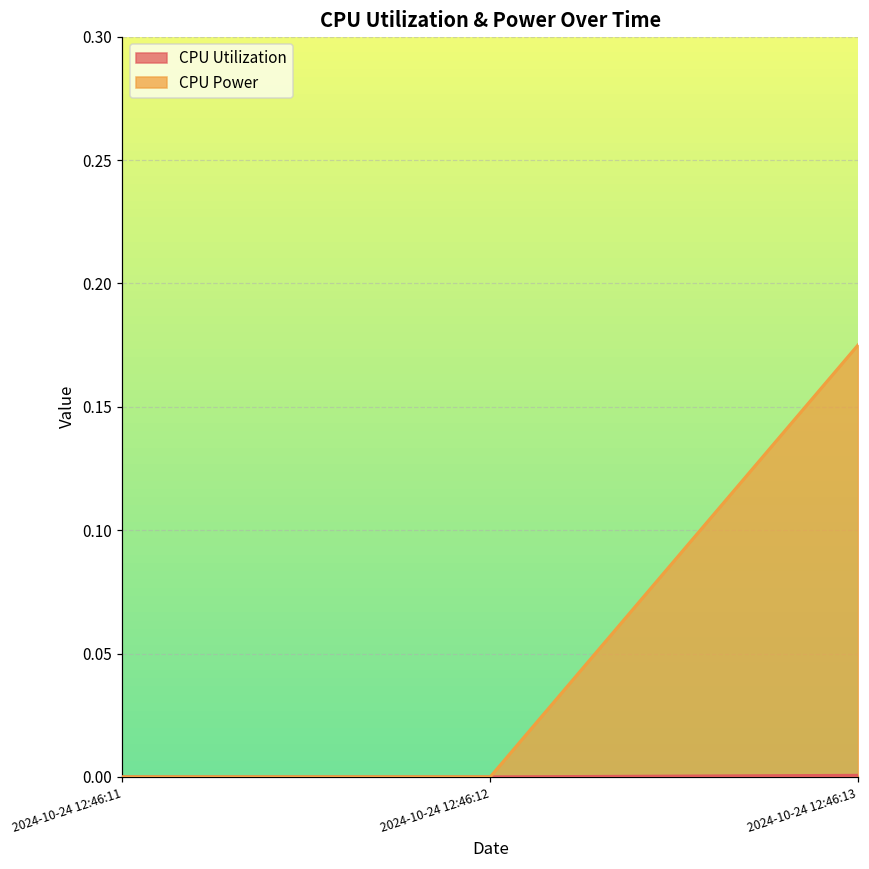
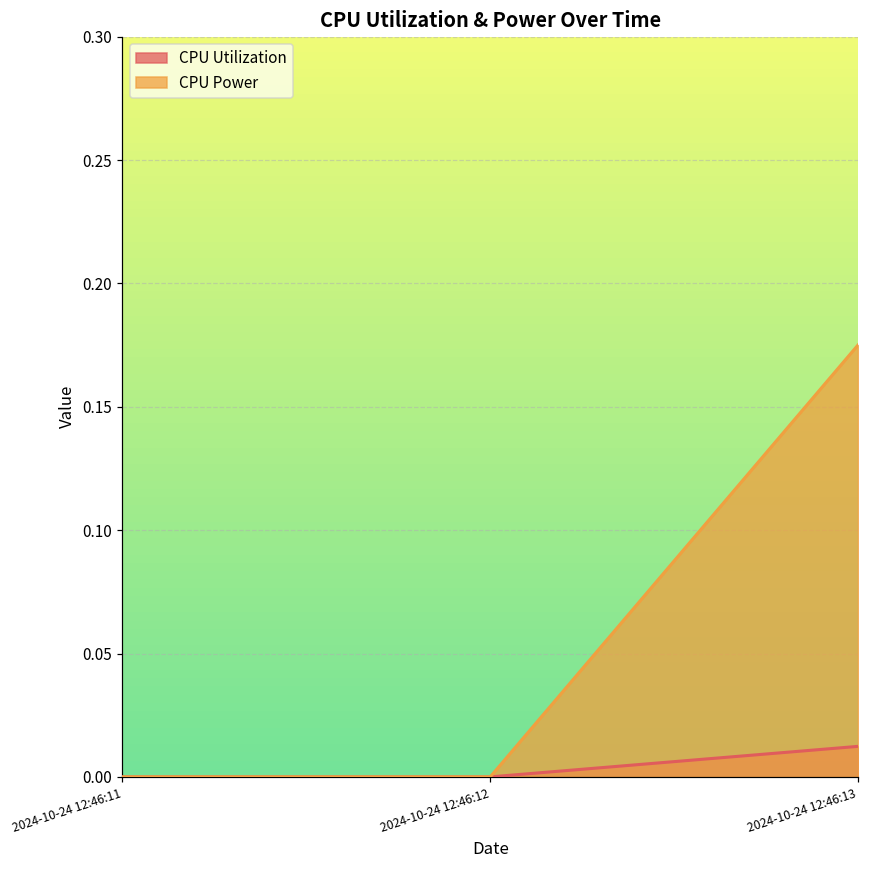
  {
    "CPU Utilization": {
-     "2024-10-24 12:46:13": 0.001
+     "2024-10-24 12:46:13": 0.012
    },
    "CPU Power": {
      "2024-10-24 12:46:13": 0.175
    }
  }
